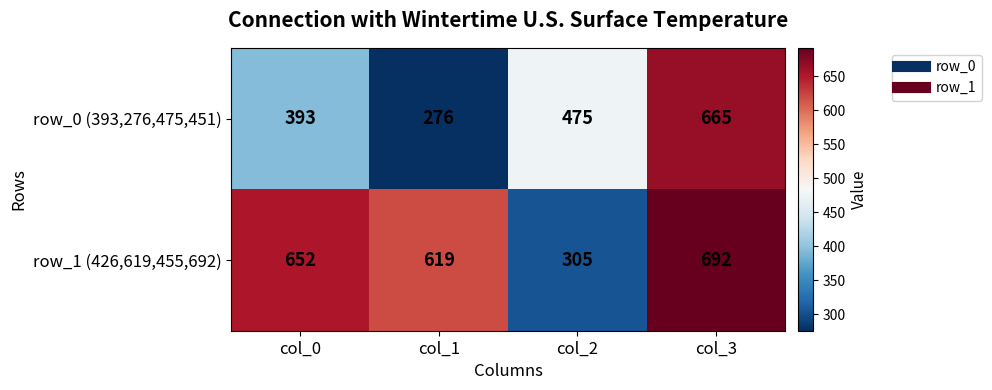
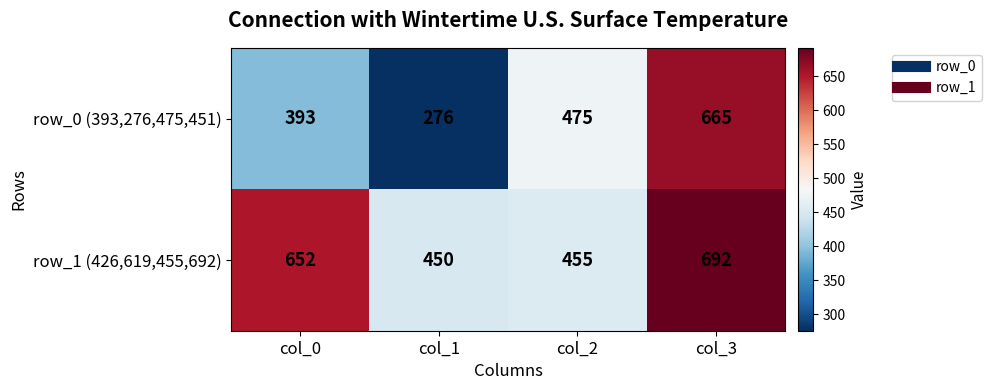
  {
    "row_0 (393,276,475,451)": {
      "col_0": 393,
      "col_1": 276,
      "col_2": 475,
      "col_3": 665
    },
    "row_1 (426,619,455,692)": {
      "col_0": 652,
-     "col_1": 619,
-     "col_2": 305,
+     "col_1": 450,
+     "col_2": 455,
      "col_3": 692
    }
  }
